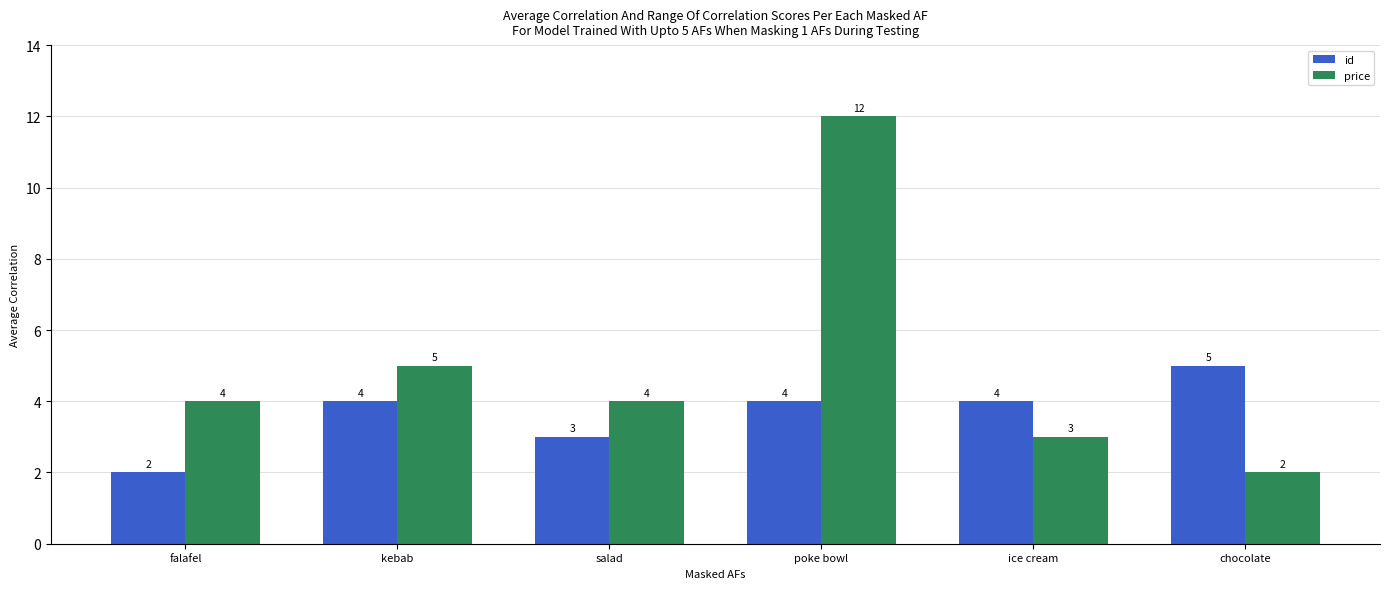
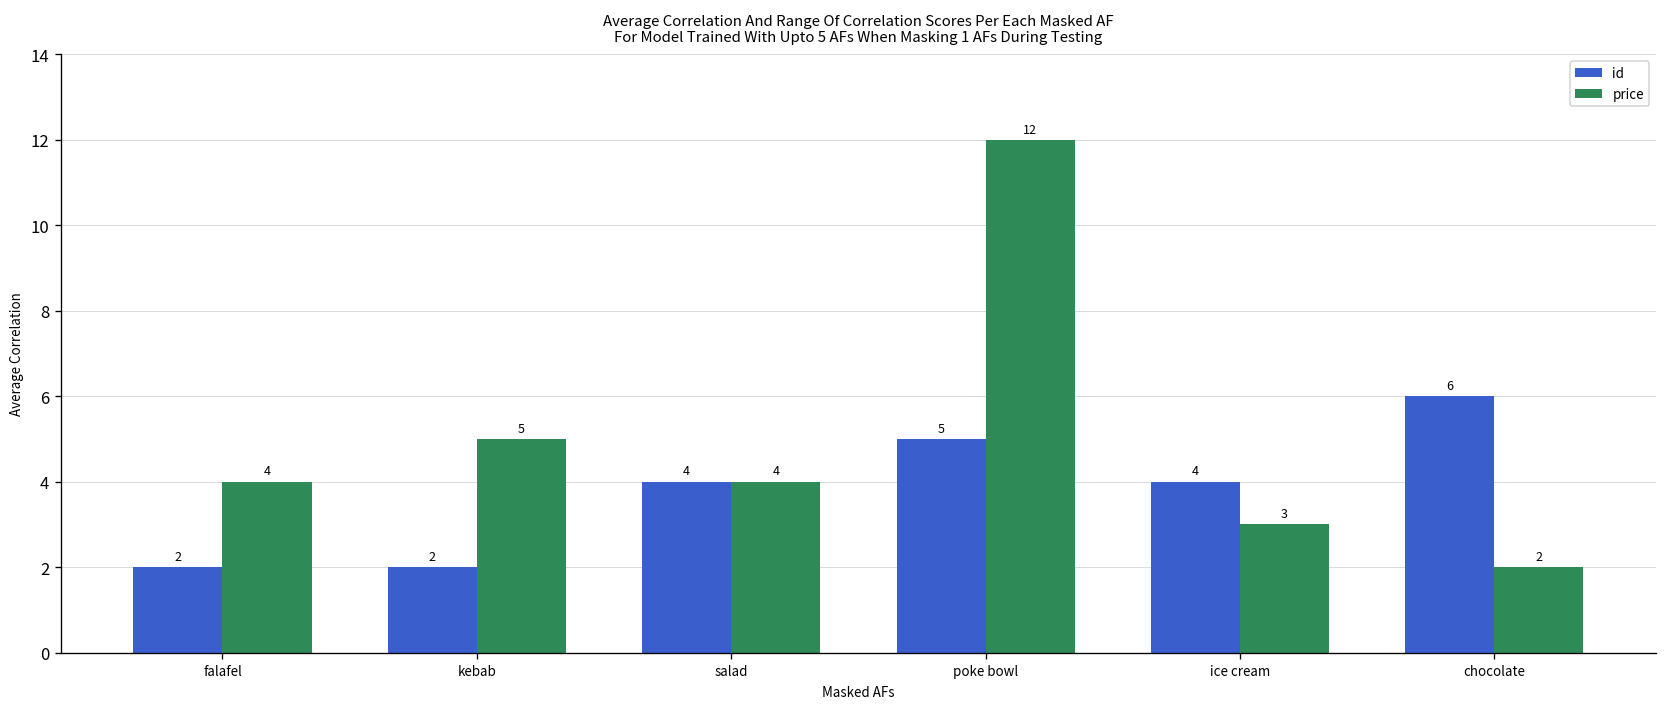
  {
    "id": {
      "falafel": 2,
-     "kebab": 4,
-     "salad": 3,
-     "poke bowl": 4,
+     "kebab": 2,
+     "salad": 4,
+     "poke bowl": 5,
      "ice cream": 4,
-     "chocolate": 5
+     "chocolate": 6
    },
    "price": {
      "falafel": 4,
      "kebab": 5,
      "salad": 4,
      "poke bowl": 12,
      "ice cream": 3,
      "chocolate": 2
    }
  }
